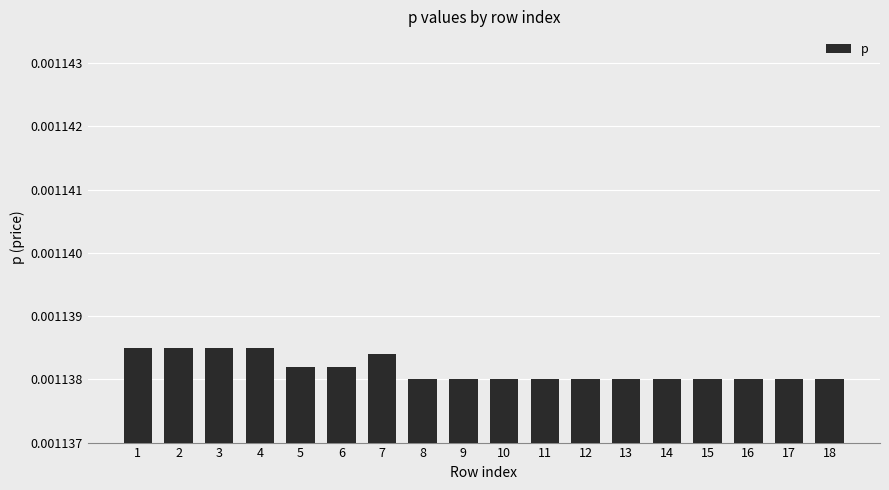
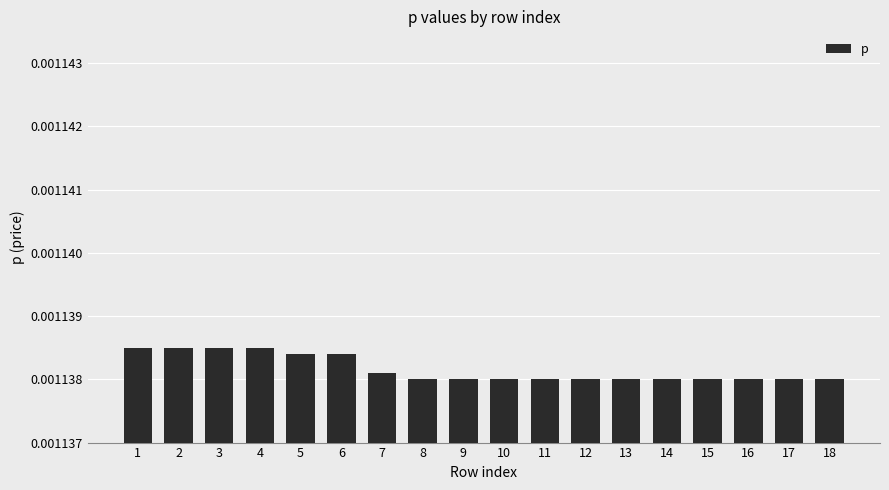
  {
    "1": 0.0011385,
    "2": 0.0011385,
    "3": 0.0011385,
    "4": 0.0011385,
-   "5": 0.0011382,
-   "6": 0.0011382,
-   "7": 0.0011384,
+   "5": 0.0011384,
+   "6": 0.0011384,
+   "7": 0.0011381,
    "8": 0.0011380,
    "9": 0.0011380,
    "10": 0.0011380,
    "11": 0.0011380,
    "12": 0.0011380,
    "13": 0.0011380,
    "14": 0.0011380,
    "15": 0.0011380,
    "16": 0.0011380,
    "17": 0.0011380,
    "18": 0.0011380
  }
